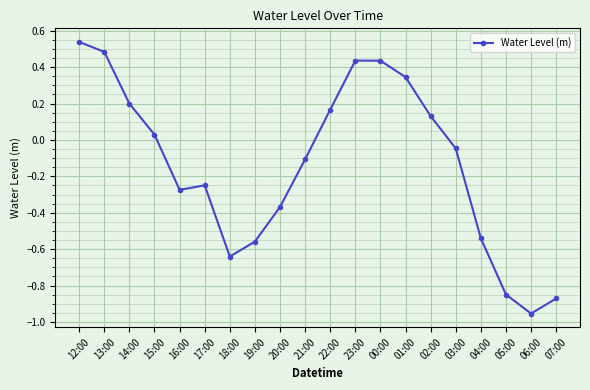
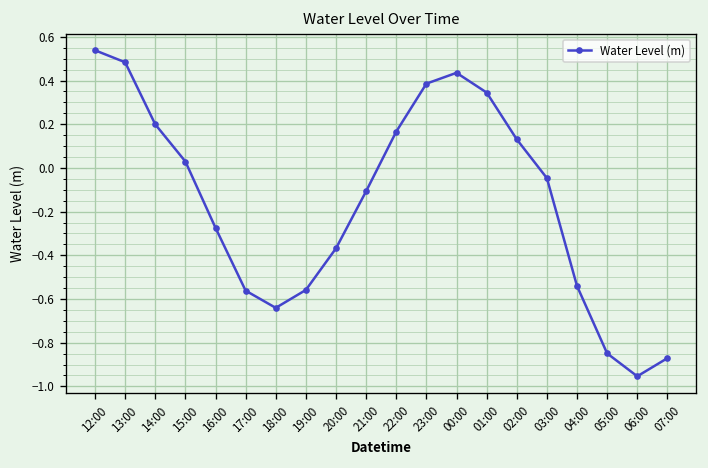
  {
    "12:00": 0.54,
    "13:00": 0.48,
    "14:00": 0.20,
    "15:00": 0.03,
    "16:00": -0.27,
-   "17:00": -0.25,
+   "17:00": -0.56,
    "18:00": -0.64,
    "19:00": -0.56,
    "20:00": -0.37,
    "21:00": -0.11,
    "22:00": 0.17,
-   "23:00": 0.44,
+   "23:00": 0.39,
    "00:00": 0.44,
    "01:00": 0.34,
    "02:00": 0.13,
    "03:00": -0.05,
    "04:00": -0.54,
    "05:00": -0.85,
    "06:00": -0.95,
    "07:00": -0.87
  }
